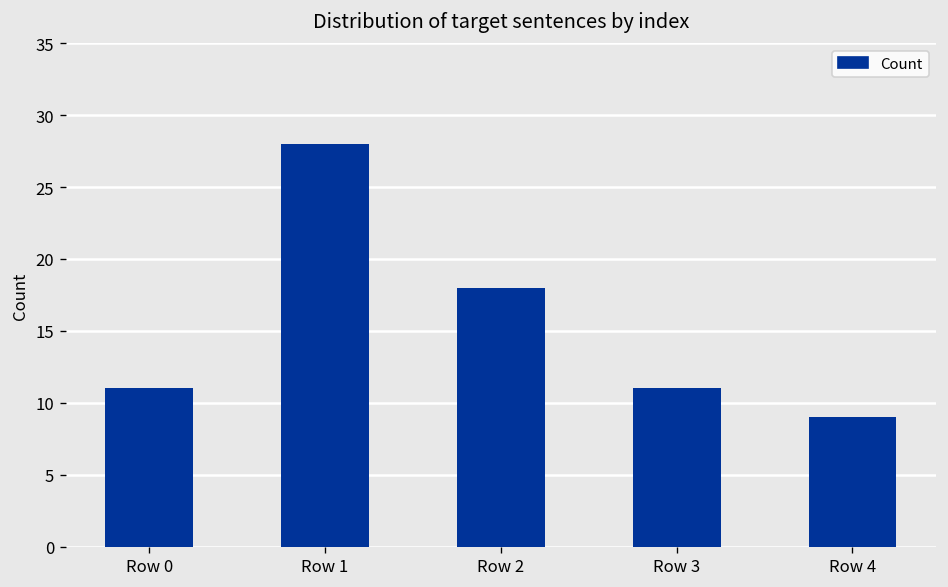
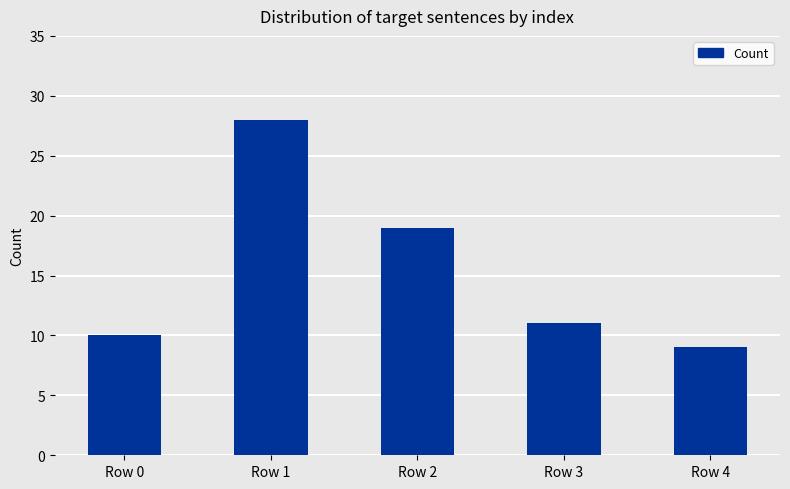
  {
-   "Row 0": 11,
+   "Row 0": 10,
    "Row 1": 28,
-   "Row 2": 18,
+   "Row 2": 19,
    "Row 3": 11,
    "Row 4": 9
  }
